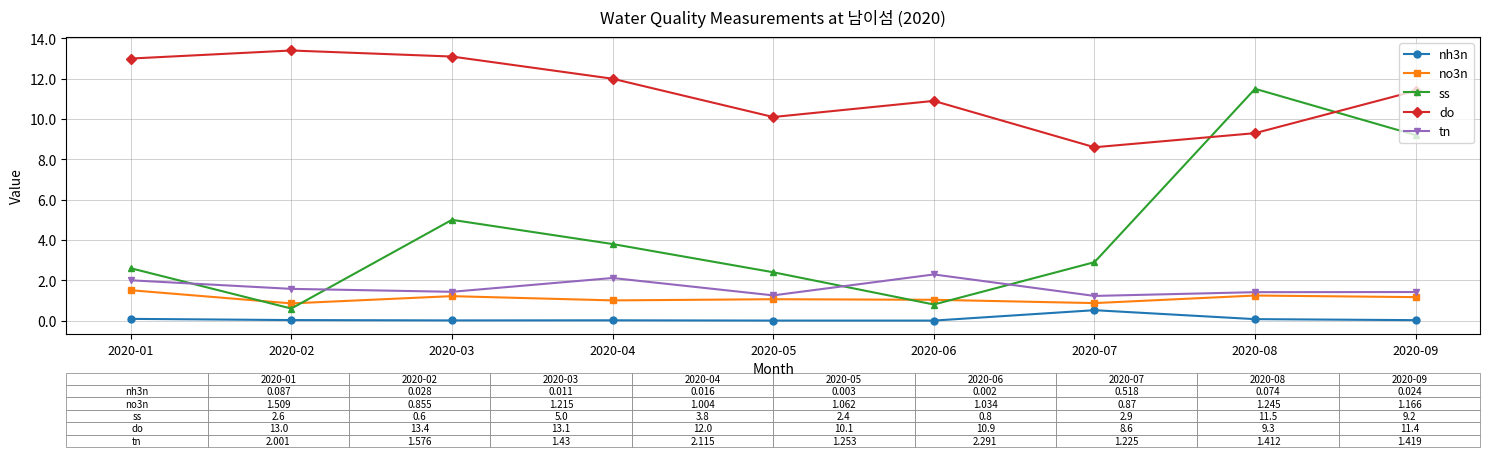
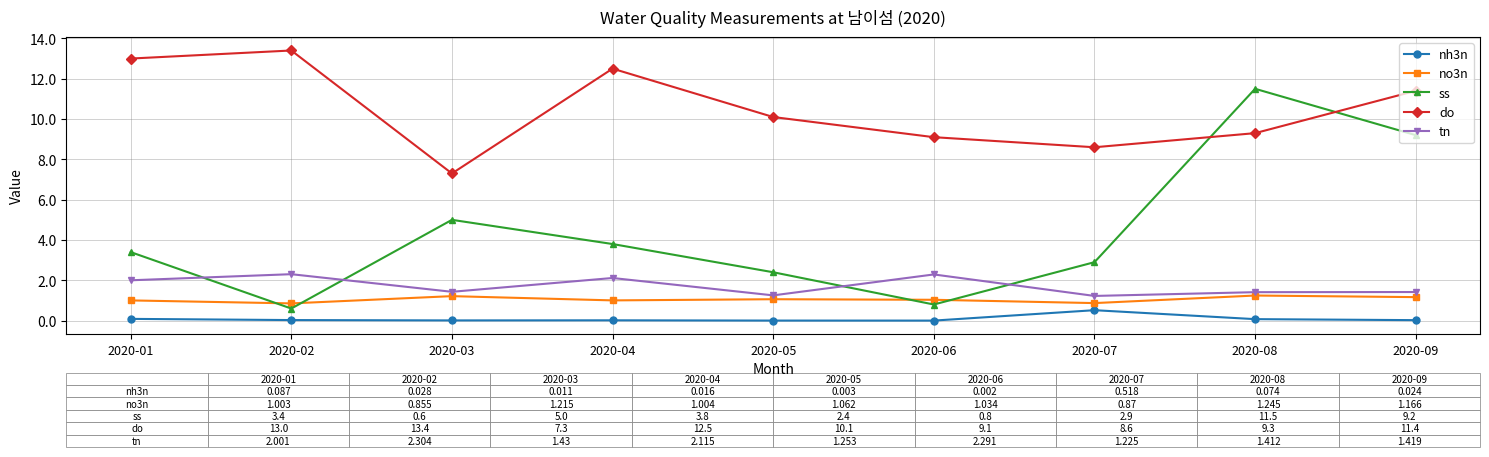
  {
    "nh3n": {
      "2020-01": 0.1,
      "2020-02": 0.0,
      "2020-03": 0.0,
      "2020-04": 0.0,
      "2020-05": 0.0,
      "2020-06": 0.0,
      "2020-07": 0.5,
      "2020-08": 0.1,
      "2020-09": 0.0
    },
    "no3n": {
-     "2020-01": 1.509
+     "2020-01": 1.003
    },
    "ss": {
-     "2020-01": 2.6
+     "2020-01": 3.4
    },
    "do": {
-     "2020-03": 13.1,
-     "2020-04": 12.0,
-     "2020-06": 10.9
+     "2020-03": 7.3,
+     "2020-04": 12.5,
+     "2020-06": 9.1
    },
    "tn": {
-     "2020-02": 1.576
+     "2020-02": 2.304
    }
  }
